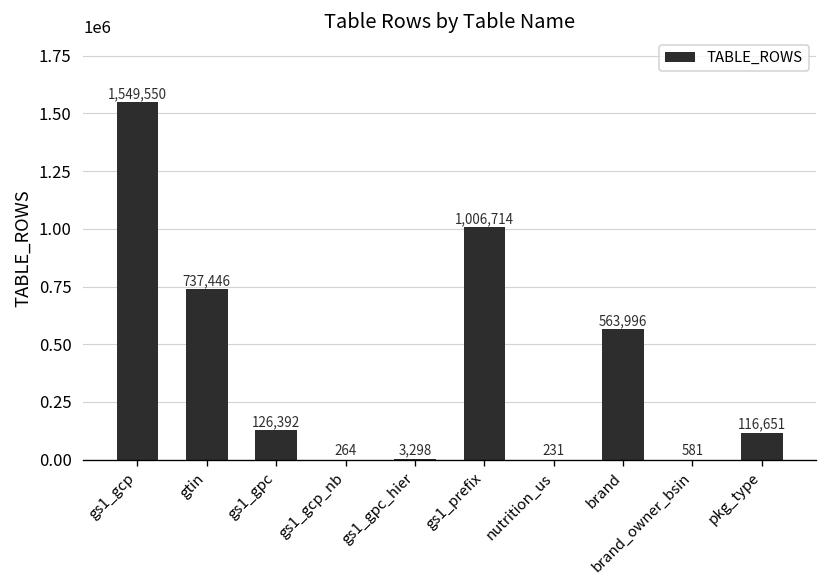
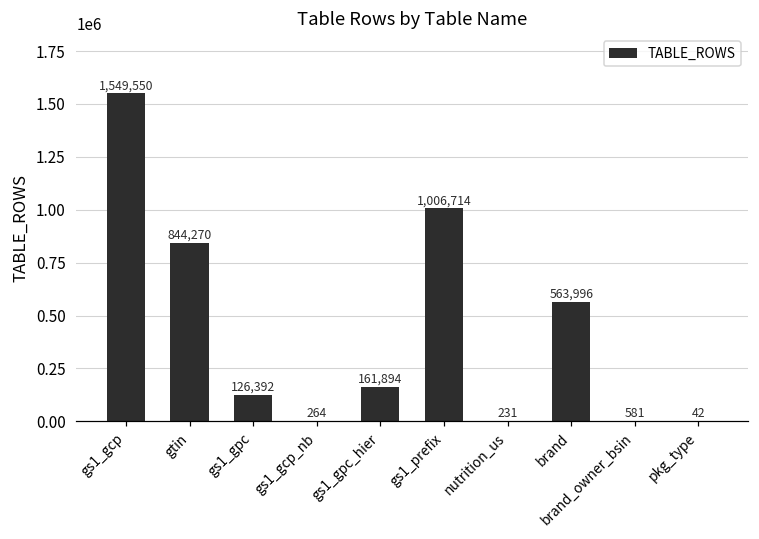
  {
    "gs1_gcp": "1,549,550",
-   "gtin": "737,446",
+   "gtin": "844,270",
    "gs1_gpc": "126,392",
    "gs1_gcp_nb": "264",
-   "gs1_gpc_hier": "3,298",
+   "gs1_gpc_hier": "161,894",
    "gs1_prefix": "1,006,714",
    "nutrition_us": "231",
    "brand": "563,996",
    "brand_owner_bsin": "581",
-   "pkg_type": "116,651"
+   "pkg_type": "42"
  }
